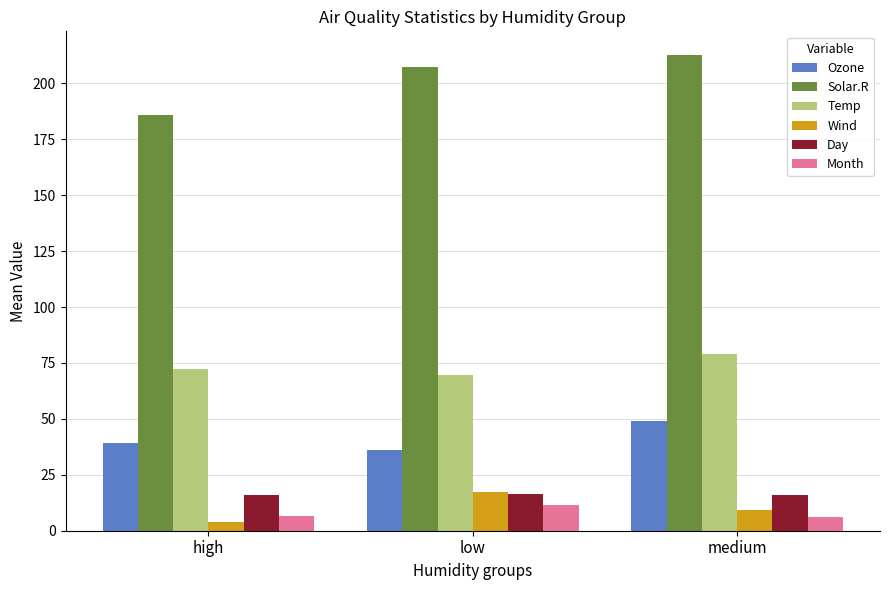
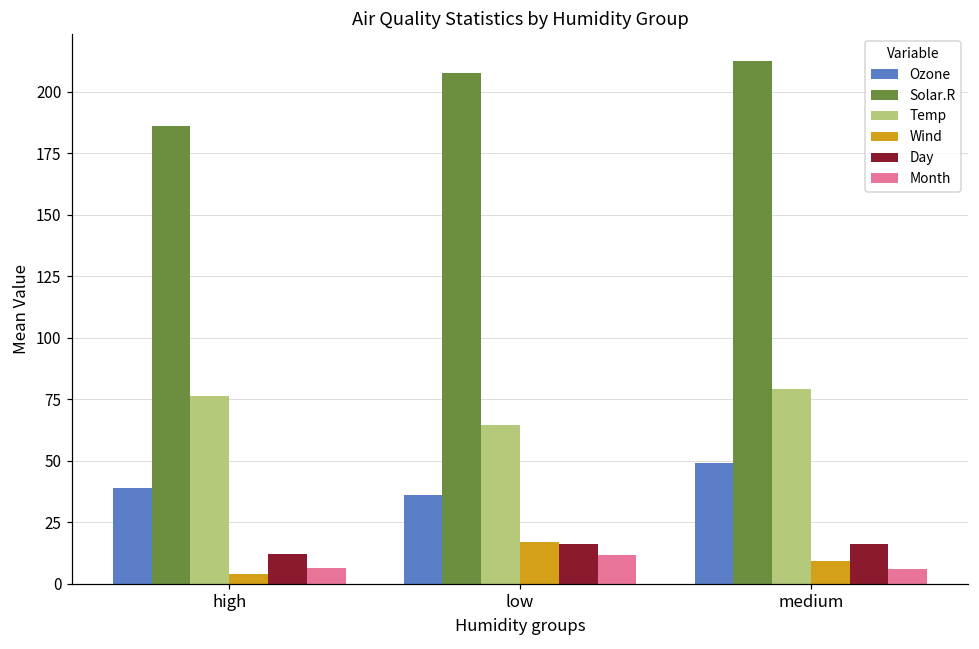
  {
    "Ozone": {
      "high": 39,
      "low": 36,
      "medium": 49
    },
    "Solar.R": {
      "high": 186,
      "low": 208,
      "medium": 213
    },
    "Temp": {
-     "high": 72,
-     "low": 70,
+     "high": 76,
+     "low": 65,
      "medium": 79
    },
    "Wind": {
      "high": 4,
      "low": 17,
      "medium": 9
    },
    "Day": {
-     "high": 16,
+     "high": 12,
      "low": 16,
      "medium": 16
    },
    "Month": {
      "high": 6,
      "low": 12,
      "medium": 6
    }
  }
